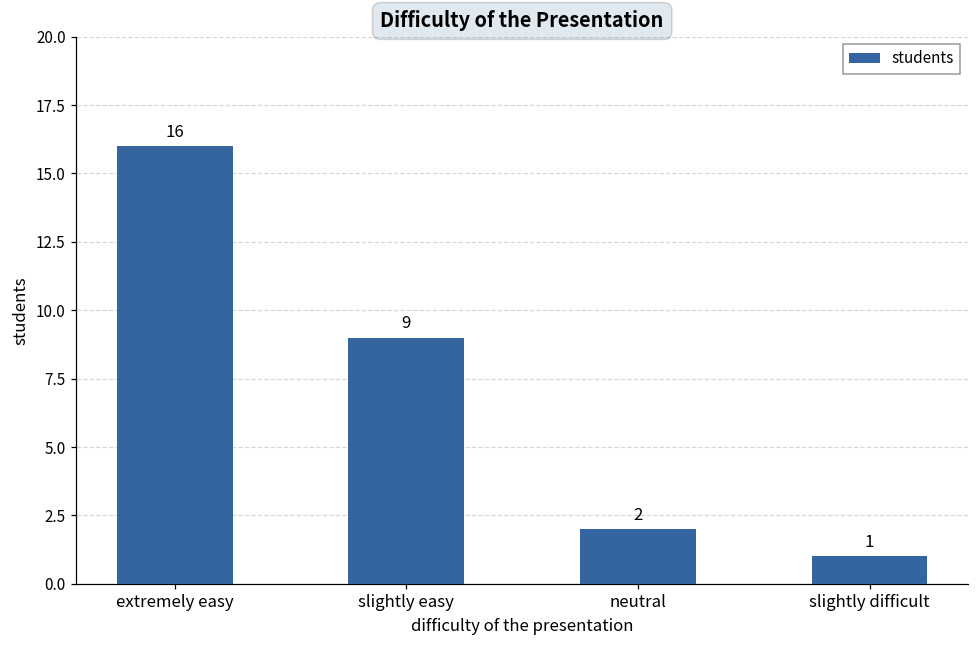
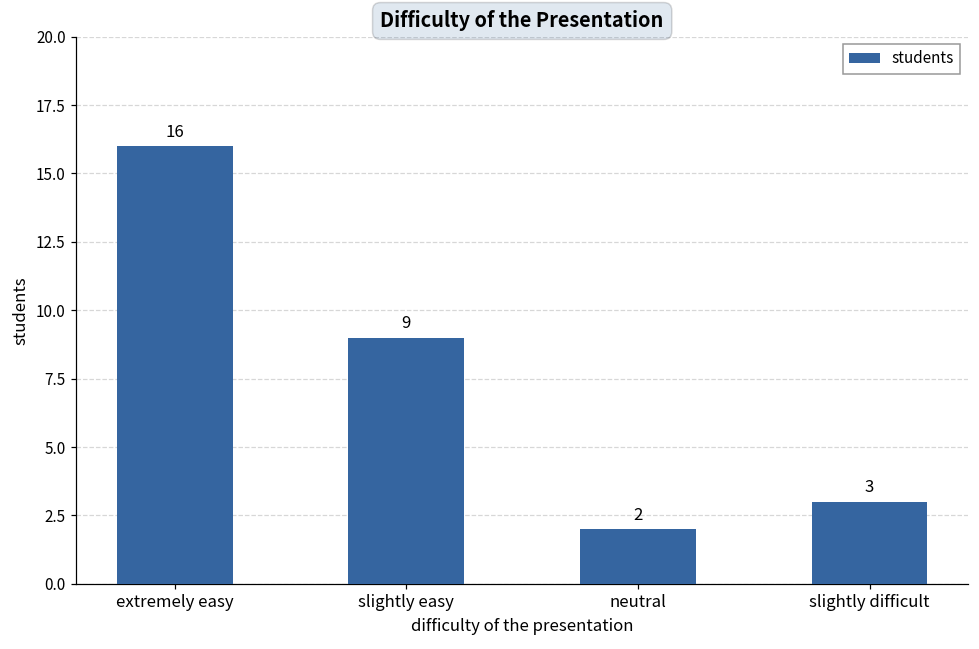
  {
    "extremely easy": 16,
    "slightly easy": 9,
    "neutral": 2,
-   "slightly difficult": 1
+   "slightly difficult": 3
  }
